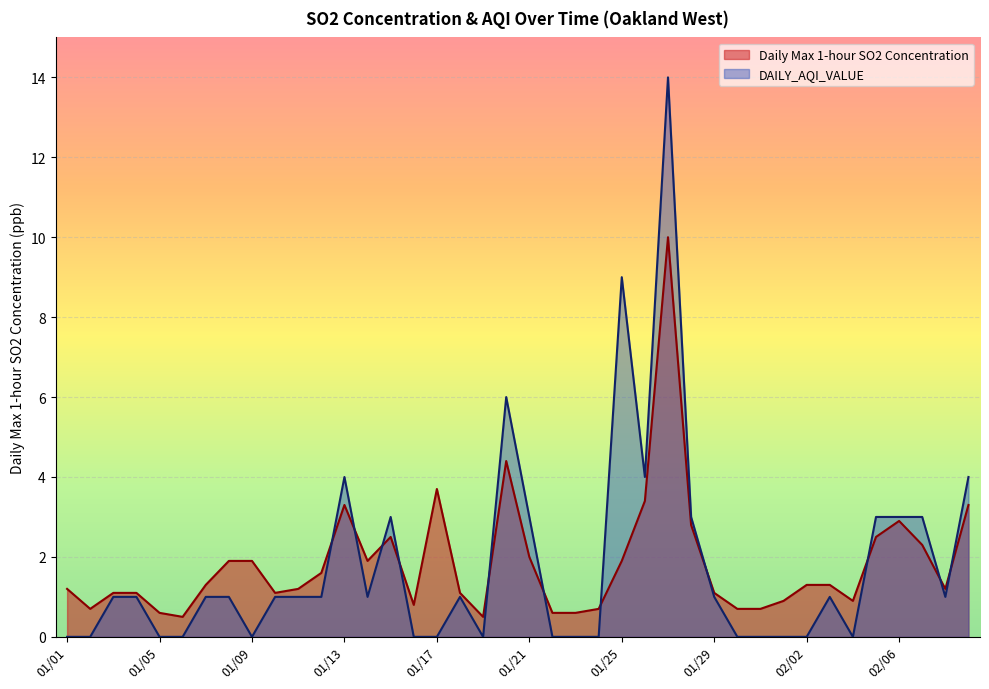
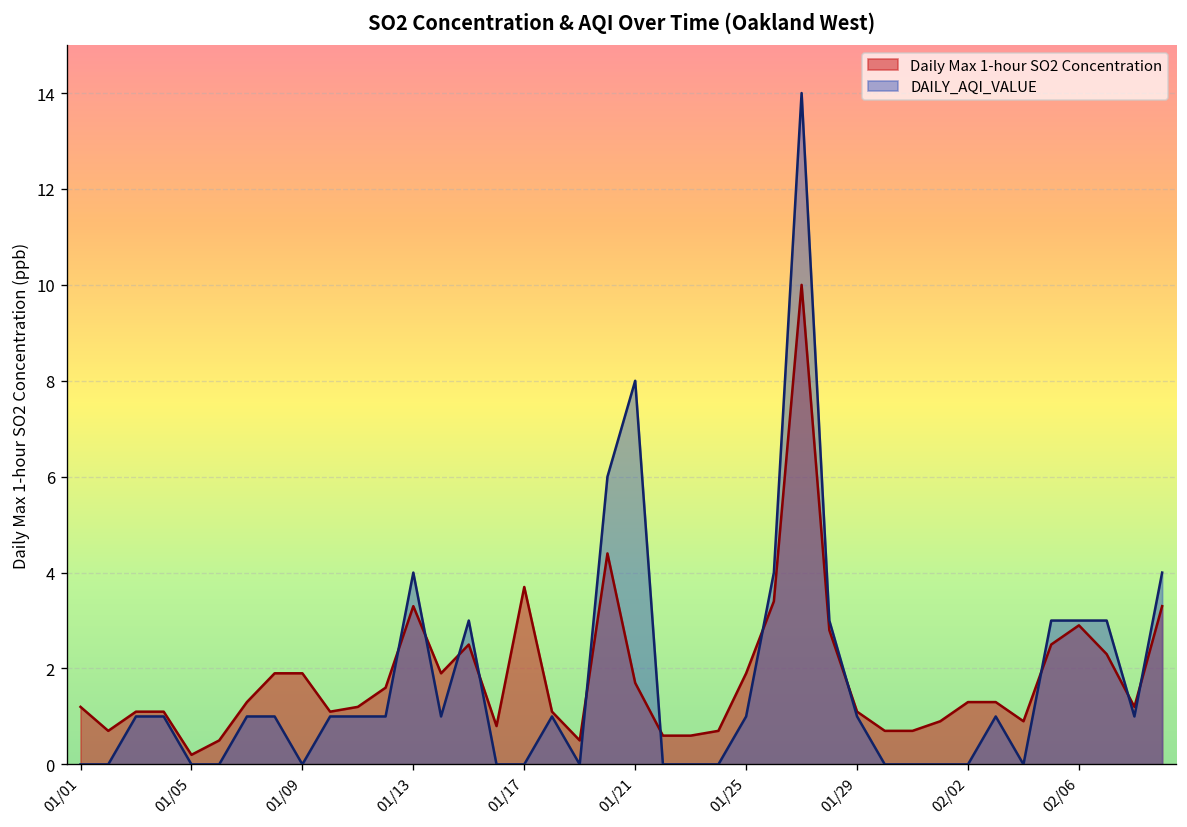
  {
    "Daily Max 1-hour SO2 Concentration": {
      "01/01": 1.2,
-     "01/05": 0.6,
+     "01/05": 0.2,
      "01/09": 1.9,
      "01/13": 3.3,
      "01/17": 3.7,
-     "01/21": 2.0,
+     "01/21": 1.7,
      "01/25": 1.9,
      "01/29": 1.1,
      "02/02": 1.3,
      "02/06": 2.9
    },
    "DAILY_AQI_VALUE": {
      "01/01": 0,
      "01/05": 0,
      "01/09": 0,
      "01/13": 4,
      "01/17": 0,
-     "01/21": 3,
-     "01/25": 9,
+     "01/21": 8,
+     "01/25": 1,
      "01/29": 1,
      "02/02": 0,
      "02/06": 3
    }
  }
